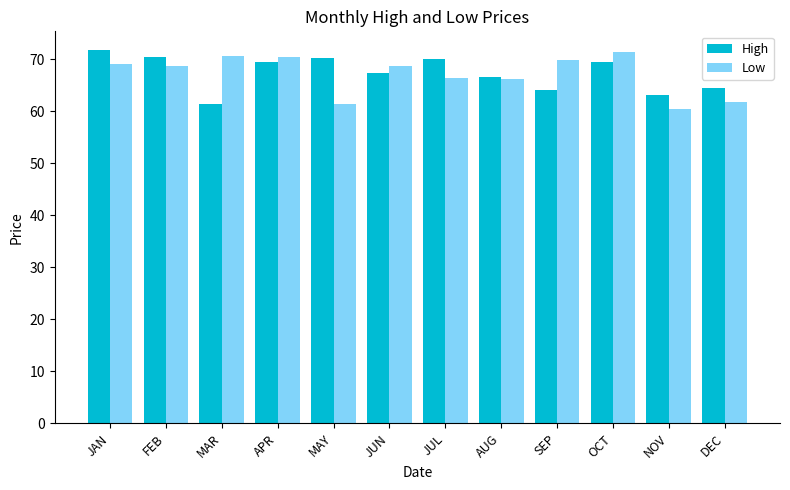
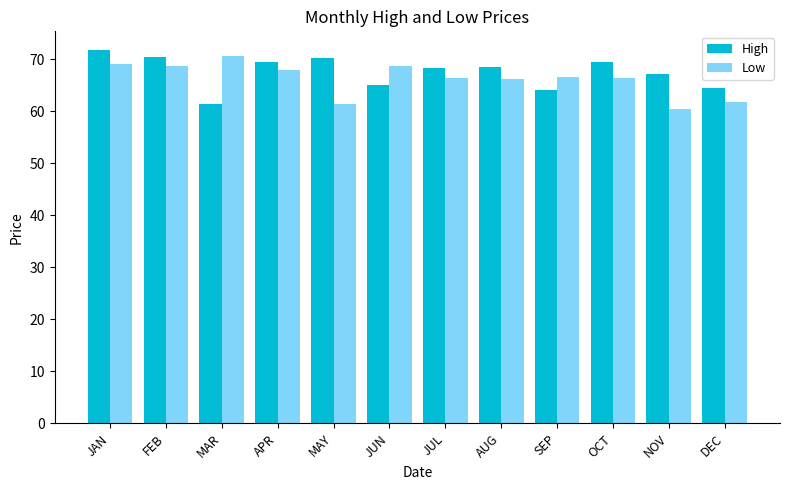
  {
    "High": {
      "JAN": 72,
      "FEB": 70,
      "MAR": 61,
      "APR": 69,
      "MAY": 70,
-     "JUN": 67,
-     "JUL": 70,
-     "AUG": 67,
+     "JUN": 65,
+     "JUL": 68,
+     "AUG": 68,
      "SEP": 64,
      "OCT": 69,
-     "NOV": 63,
+     "NOV": 67,
      "DEC": 64
    },
    "Low": {
      "JAN": 69,
      "FEB": 69,
      "MAR": 71,
-     "APR": 71,
+     "APR": 68,
      "MAY": 61,
      "JUN": 69,
      "JUL": 66,
      "AUG": 66,
-     "SEP": 70,
-     "OCT": 71,
+     "SEP": 67,
+     "OCT": 66,
      "NOV": 60,
      "DEC": 62
    }
  }
